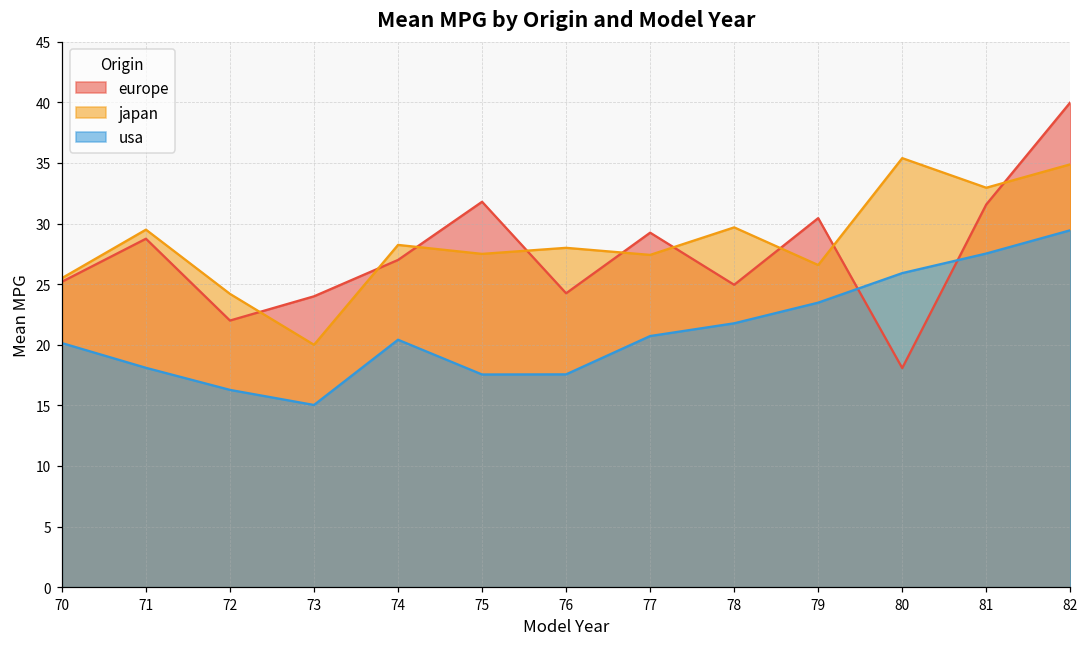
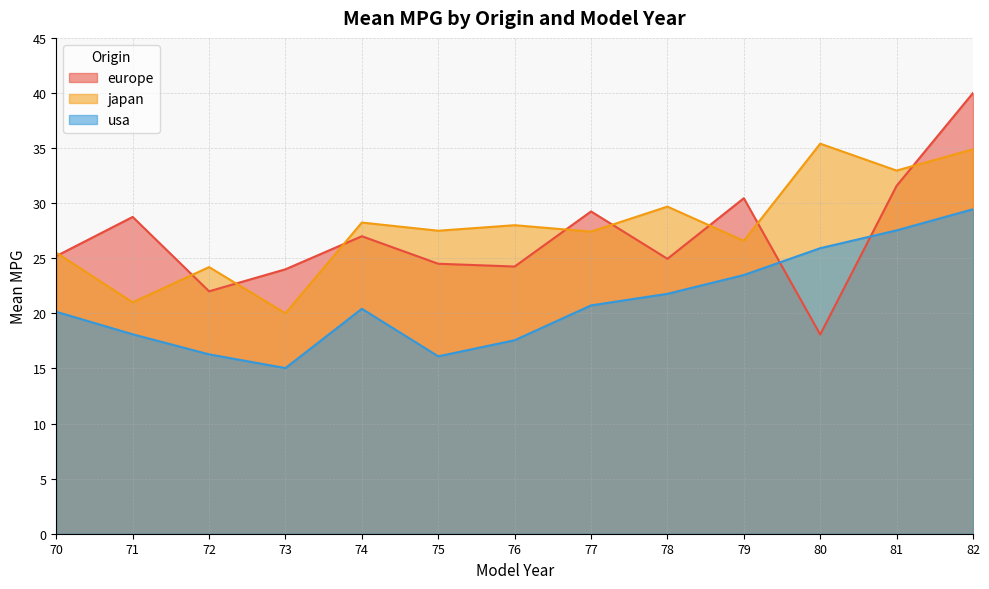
  {
    "europe": {
      "70": 25.2,
      "71": 28.8,
      "72": 22.0,
      "73": 24.0,
      "74": 27.0,
-     "75": 31.8,
+     "75": 24.5,
      "76": 24.3,
      "77": 29.3,
      "78": 25.0,
      "79": 30.5,
      "80": 18.1,
      "81": 31.6,
      "82": 40.0
    },
    "japan": {
      "70": 25.5,
-     "71": 29.5,
+     "71": 21.0,
      "72": 24.2,
      "73": 20.0,
      "74": 28.2,
      "75": 27.5,
      "76": 28.0,
      "77": 27.4,
      "78": 29.7,
      "79": 26.6,
      "80": 35.4,
      "81": 33.0,
      "82": 34.9
    },
    "usa": {
      "70": 20.1,
      "71": 18.1,
      "72": 16.3,
      "73": 15.0,
      "74": 20.4,
-     "75": 17.6,
+     "75": 16.1,
      "76": 17.6,
      "77": 20.7,
      "78": 21.8,
      "79": 23.5,
      "80": 25.9,
      "81": 27.5,
      "82": 29.5
    }
  }
